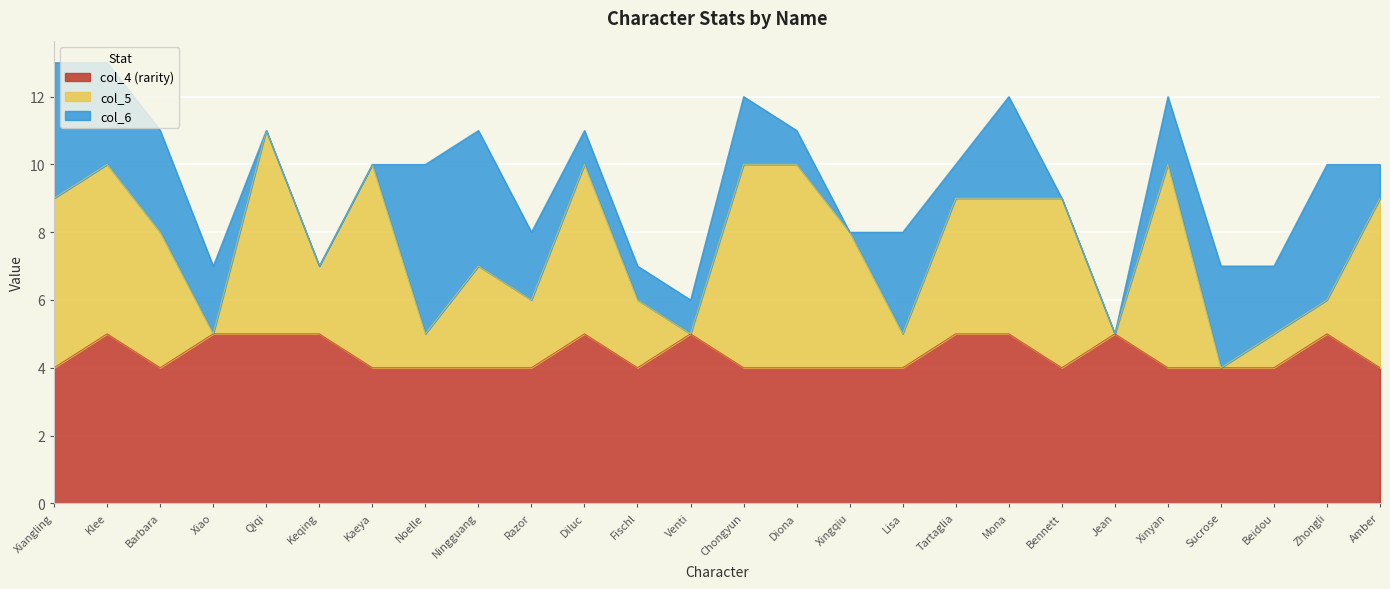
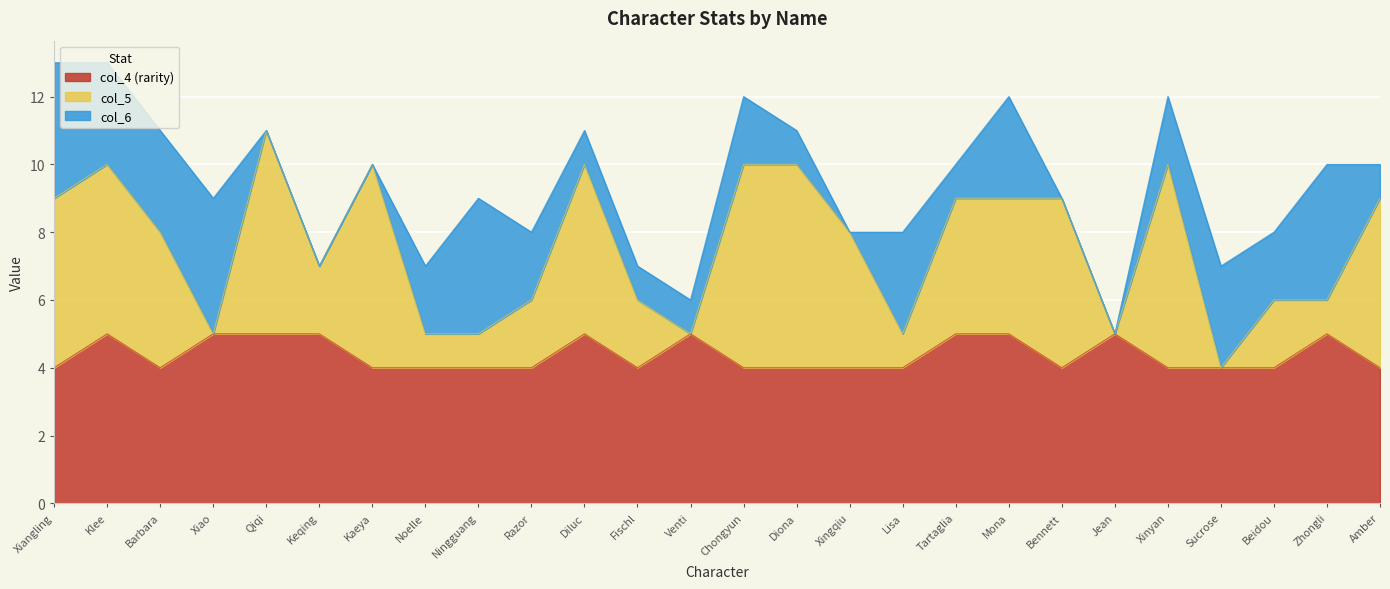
  {
    "col_4 (rarity)": {
      "Xiangling": 4,
      "Klee": 5,
      "Barbara": 4,
      "Qiqi": 5,
      "Keqing": 5,
      "Kaeya": 4,
      "Noelle": 4,
      "Ningguang": 4,
      "Razor": 4,
      "Diluc": 5,
      "Fischl": 4,
      "Chongyun": 4,
      "Diona": 4,
      "Xingqiu": 4,
      "Lisa": 4,
      "Tartaglia": 5,
      "Mona": 5,
      "Bennett": 4,
      "Xinyan": 4,
      "Beidou": 4,
      "Zhongli": 5,
      "Amber": 4
    },
    "col_5": {
      "Xiangling": 5,
      "Klee": 5,
      "Barbara": 4,
      "Noelle": 1,
-     "Ningguang": 3,
+     "Ningguang": 1,
      "Razor": 2,
      "Diluc": 5,
      "Fischl": 2,
      "Chongyun": 6,
      "Diona": 6,
      "Lisa": 1,
      "Tartaglia": 4,
      "Mona": 4,
      "Xinyan": 6,
-     "Beidou": 1,
+     "Beidou": 2,
      "Zhongli": 1,
      "Amber": 5
    },
    "col_6": {
      "Xiangling": 4,
      "Barbara": 3,
-     "Xiao": 2,
-     "Noelle": 5,
+     "Xiao": 4,
+     "Noelle": 2,
      "Ningguang": 4,
      "Razor": 2,
      "Diluc": 1,
      "Fischl": 1,
      "Venti": 1,
      "Chongyun": 2,
      "Diona": 1,
      "Lisa": 3,
      "Tartaglia": 1,
      "Mona": 3,
      "Xinyan": 2,
      "Sucrose": 3,
      "Beidou": 2,
      "Zhongli": 4,
      "Amber": 1
    }
  }
